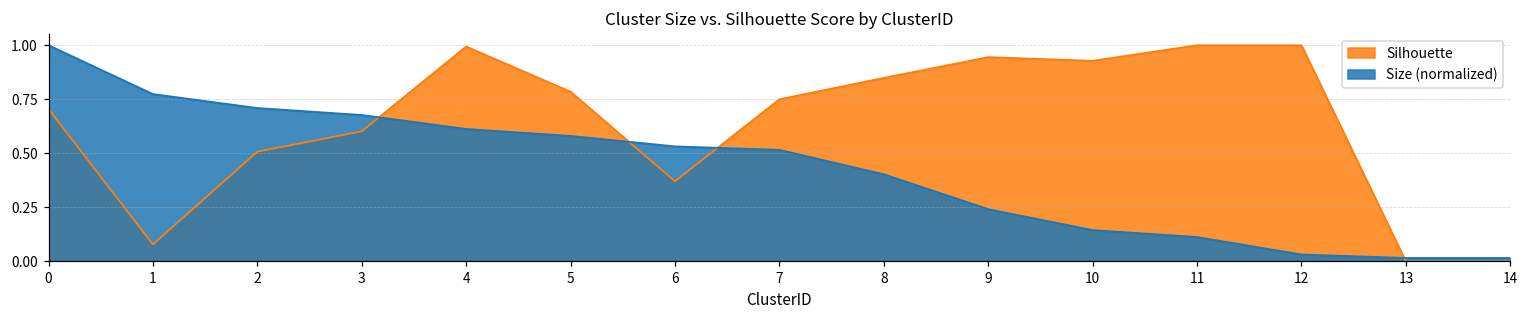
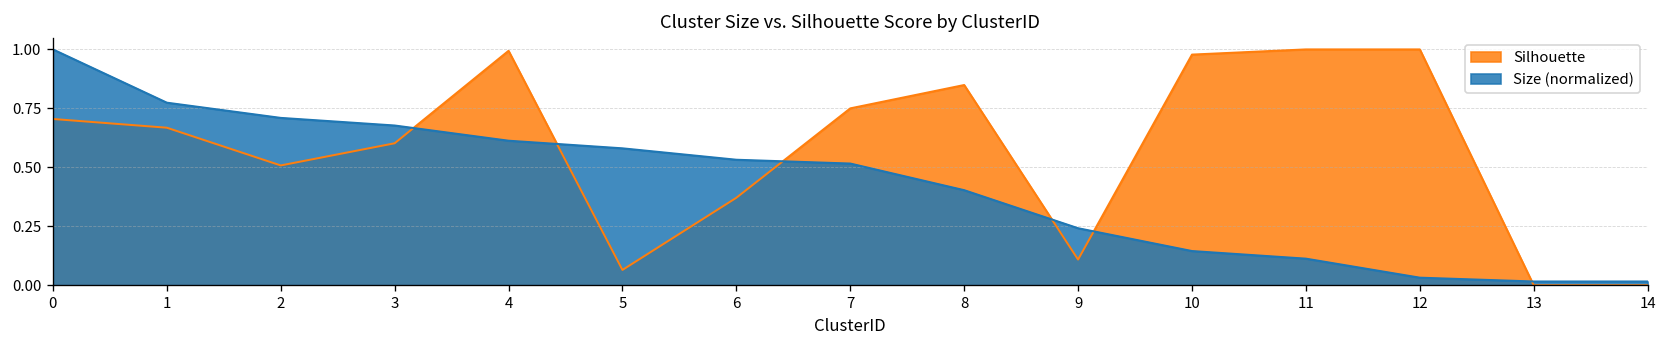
  {
    "Silhouette": {
      "0": 0.71,
-     "1": 0.08,
+     "1": 0.67,
      "2": 0.51,
      "3": 0.60,
      "4": 0.99,
-     "5": 0.79,
+     "5": 0.07,
      "6": 0.37,
      "7": 0.75,
      "8": 0.85,
-     "9": 0.95,
-     "10": 0.93,
+     "9": 0.11,
+     "10": 0.98,
      "11": 1.00,
      "12": 1.00,
      "13": 0.00,
      "14": 0.00
    },
    "Size (normalized)": {
      "0": 1.00,
      "1": 0.77,
      "2": 0.71,
      "3": 0.68,
      "4": 0.61,
      "5": 0.58,
      "6": 0.53,
      "7": 0.52,
      "8": 0.40,
      "9": 0.24,
      "10": 0.15,
      "11": 0.11,
      "12": 0.03,
      "13": 0.02,
      "14": 0.02
    }
  }
